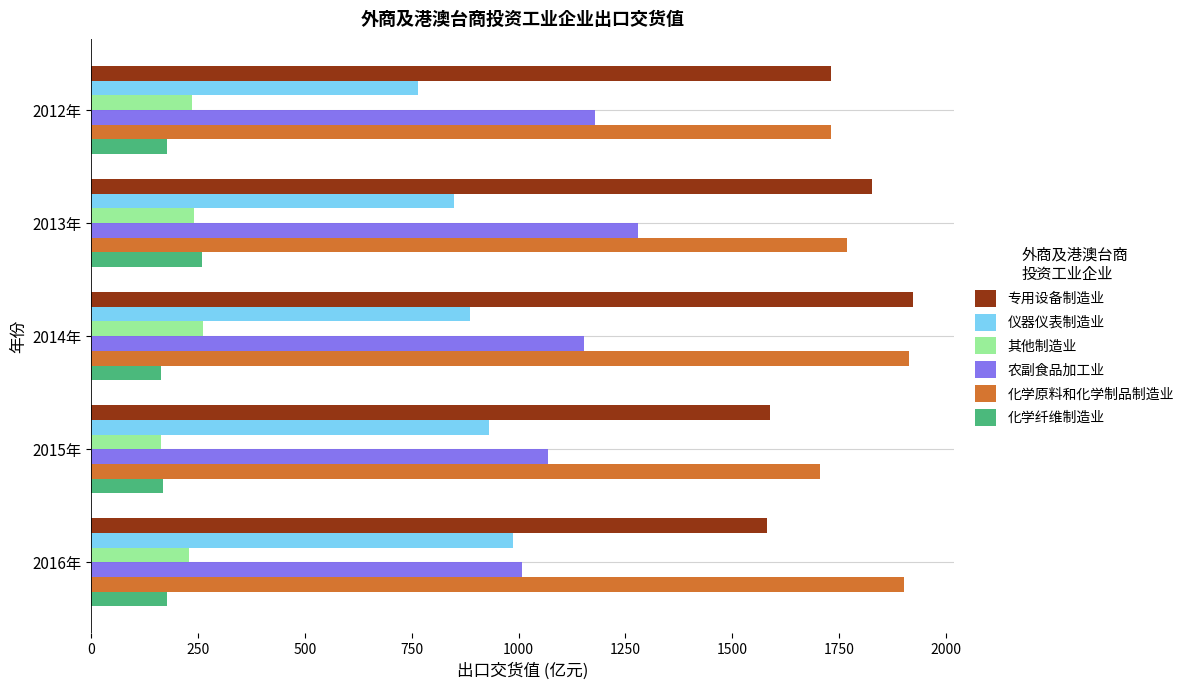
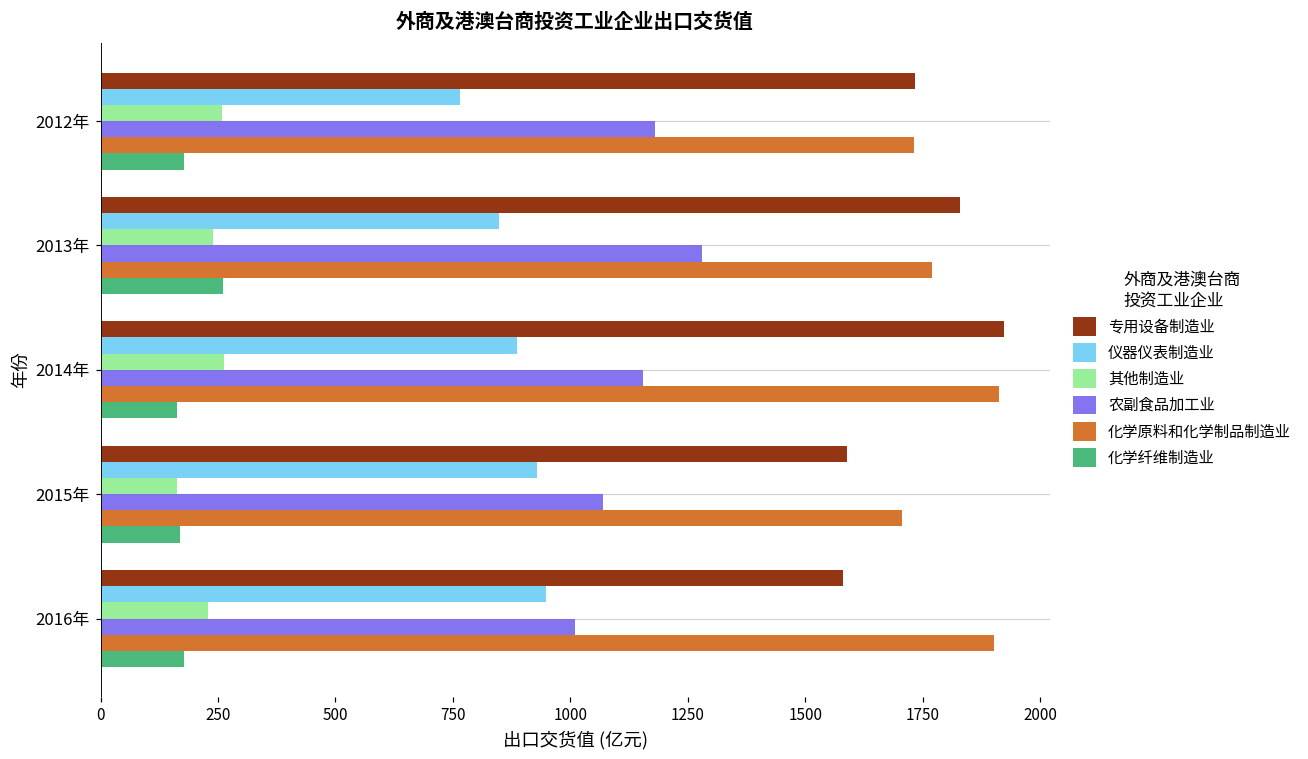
  {
    "专用设备制造业": {
      "2012年": 1730,
      "2013年": 1830,
      "2014年": 1920,
      "2015年": 1590,
      "2016年": 1580
    },
    "仪器仪表制造业": {
      "2012年": 760,
      "2013年": 850,
      "2014年": 890,
      "2015年": 930,
-     "2016年": 990
+     "2016年": 950
    },
    "其他制造业": {
-     "2012年": 240,
+     "2012年": 260,
      "2013年": 240,
      "2014年": 260,
      "2015年": 160,
      "2016年": 230
    },
    "农副食品加工业": {
      "2012年": 1180,
      "2013年": 1280,
      "2014年": 1150,
      "2015年": 1070,
      "2016年": 1010
    },
    "化学原料和化学制品制造业": {
      "2012年": 1730,
      "2013年": 1770,
      "2014年": 1910,
      "2015年": 1710,
      "2016年": 1900
    },
    "化学纤维制造业": {
      "2012年": 180,
      "2013年": 260,
      "2014年": 160,
      "2015年": 170,
      "2016年": 180
    }
  }
